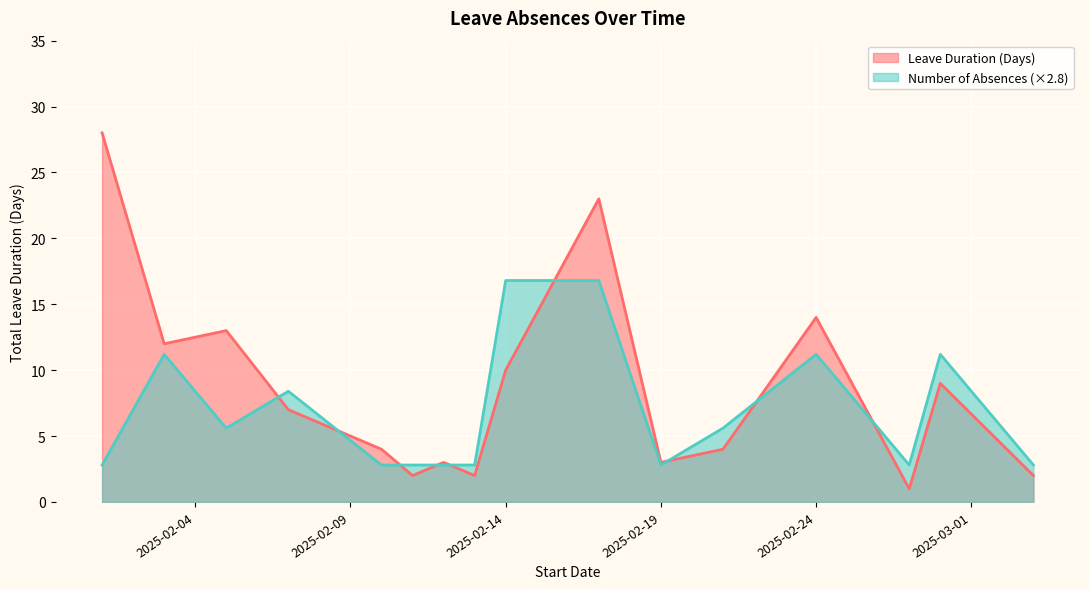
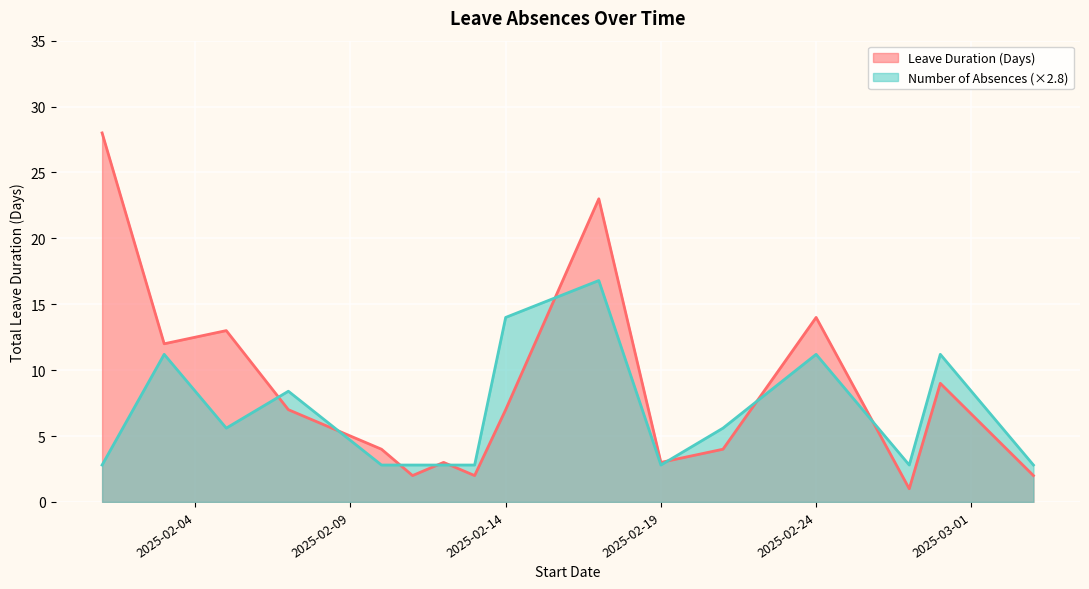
  {
    "Leave Duration (Days)": {
-     "2025-02-14": 10,
+     "2025-02-14": 7,
      "2025-02-19": 3,
      "2025-02-24": 14
    },
    "Number of Absences (×2.8)": {
-     "2025-02-14": 16.8,
+     "2025-02-14": 14.0,
      "2025-02-19": 2.8,
      "2025-02-24": 11.2
    }
  }
